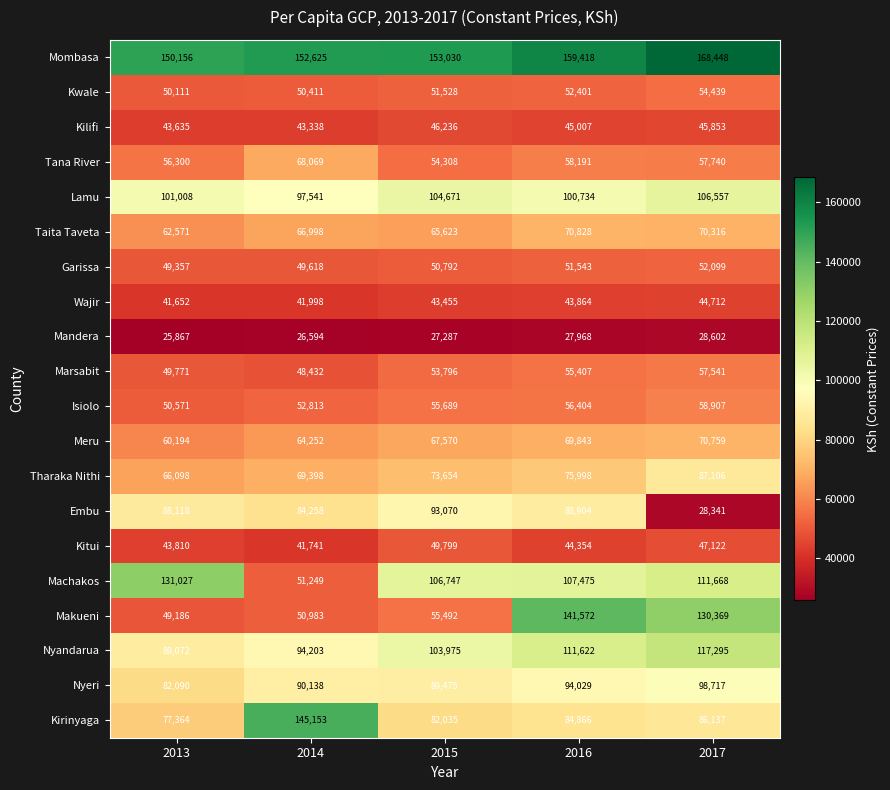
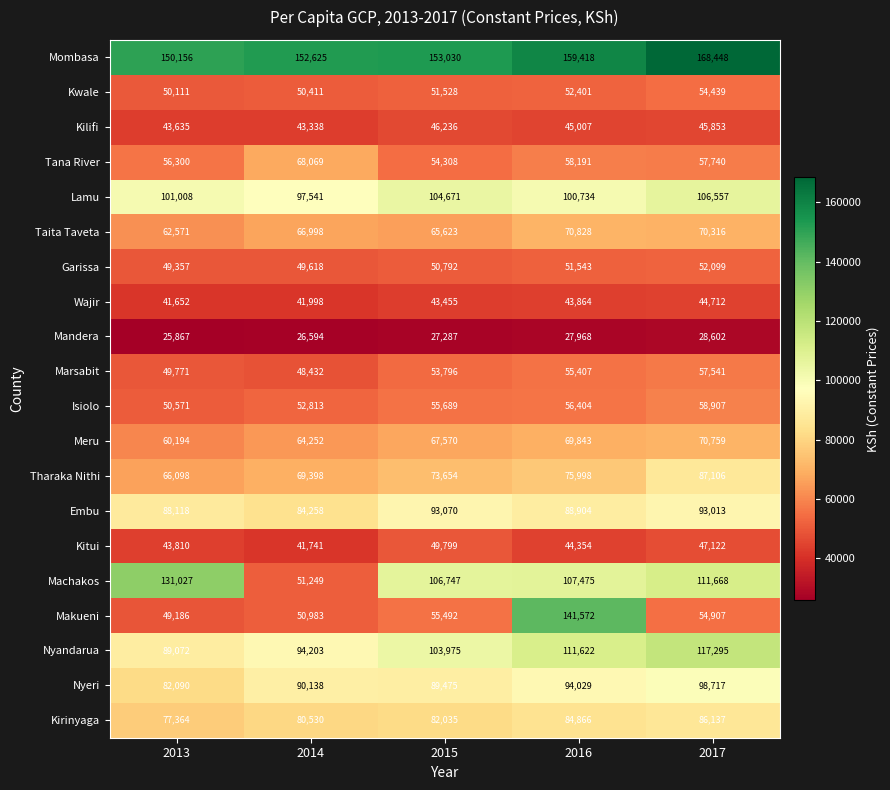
  {
    "Mombasa": {
      "2013": "150,156",
      "2014": "152,625",
      "2015": "153,030",
      "2016": "159,418",
      "2017": "168,448"
    },
    "Kwale": {
      "2013": "50,111",
      "2014": "50,411",
      "2015": "51,528",
      "2016": "52,401",
      "2017": "54,439"
    },
    "Kilifi": {
      "2013": "43,635",
      "2014": "43,338",
      "2015": "46,236",
      "2016": "45,007",
      "2017": "45,853"
    },
    "Tana River": {
      "2013": "56,300",
      "2014": "68,069",
      "2015": "54,308",
      "2016": "58,191",
      "2017": "57,740"
    },
    "Lamu": {
      "2013": "101,008",
      "2014": "97,541",
      "2015": "104,671",
      "2016": "100,734",
      "2017": "106,557"
    },
    "Taita Taveta": {
      "2013": "62,571",
      "2014": "66,998",
      "2015": "65,623",
      "2016": "70,828",
      "2017": "70,316"
    },
    "Garissa": {
      "2013": "49,357",
      "2014": "49,618",
      "2015": "50,792",
      "2016": "51,543",
      "2017": "52,099"
    },
    "Wajir": {
      "2013": "41,652",
      "2014": "41,998",
      "2015": "43,455",
      "2016": "43,864",
      "2017": "44,712"
    },
    "Mandera": {
      "2013": "25,867",
      "2014": "26,594",
      "2015": "27,287",
      "2016": "27,968",
      "2017": "28,602"
    },
    "Marsabit": {
      "2013": "49,771",
      "2014": "48,432",
      "2015": "53,796",
      "2016": "55,407",
      "2017": "57,541"
    },
    "Isiolo": {
      "2013": "50,571",
      "2014": "52,813",
      "2015": "55,689",
      "2016": "56,404",
      "2017": "58,907"
    },
    "Meru": {
      "2013": "60,194",
      "2014": "64,252",
      "2015": "67,570",
      "2016": "69,843",
      "2017": "70,759"
    },
    "Tharaka Nithi": {
      "2013": "66,098",
      "2014": "69,398",
      "2015": "73,654",
      "2016": "75,998",
      "2017": "87,106"
    },
    "Embu": {
      "2013": "88,118",
      "2014": "84,258",
      "2015": "93,070",
      "2016": "88,904",
-     "2017": "28,341"
+     "2017": "93,013"
    },
    "Kitui": {
      "2013": "43,810",
      "2014": "41,741",
      "2015": "49,799",
      "2016": "44,354",
      "2017": "47,122"
    },
    "Machakos": {
      "2013": "131,027",
      "2014": "51,249",
      "2015": "106,747",
      "2016": "107,475",
      "2017": "111,668"
    },
    "Makueni": {
      "2013": "49,186",
      "2014": "50,983",
      "2015": "55,492",
      "2016": "141,572",
-     "2017": "130,369"
+     "2017": "54,907"
    },
    "Nyandarua": {
      "2013": "89,072",
      "2014": "94,203",
      "2015": "103,975",
      "2016": "111,622",
      "2017": "117,295"
    },
    "Nyeri": {
      "2013": "82,090",
      "2014": "90,138",
      "2015": "89,475",
      "2016": "94,029",
      "2017": "98,717"
    },
    "Kirinyaga": {
      "2013": "77,364",
-     "2014": "145,153",
+     "2014": "80,530",
      "2015": "82,035",
      "2016": "84,866",
      "2017": "86,137"
    }
  }
